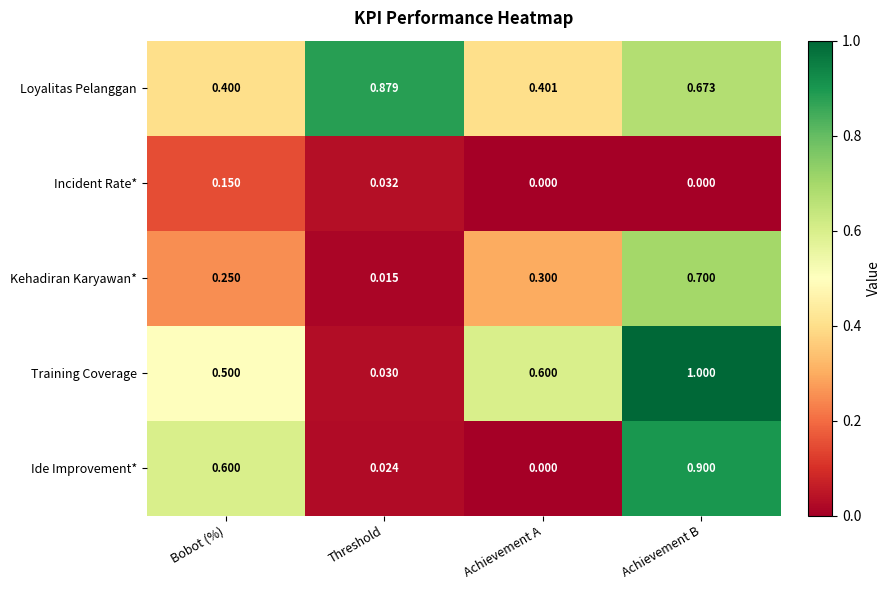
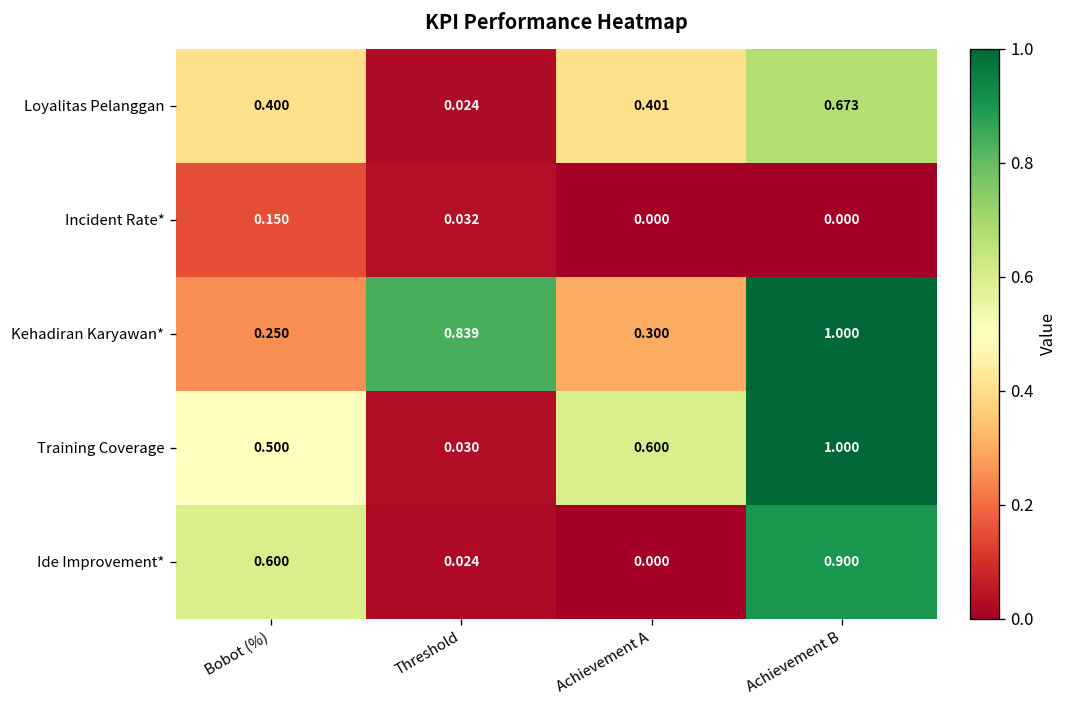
  {
    "Loyalitas Pelanggan": {
      "Bobot (%)": 0.400,
-     "Threshold": 0.879,
+     "Threshold": 0.024,
      "Achievement A": 0.401,
      "Achievement B": 0.673
    },
    "Incident Rate*": {
      "Bobot (%)": 0.150,
      "Threshold": 0.032,
      "Achievement A": 0.000,
      "Achievement B": 0.000
    },
    "Kehadiran Karyawan*": {
      "Bobot (%)": 0.250,
-     "Threshold": 0.015,
+     "Threshold": 0.839,
      "Achievement A": 0.300,
-     "Achievement B": 0.700
+     "Achievement B": 1.000
    },
    "Training Coverage": {
      "Bobot (%)": 0.500,
      "Threshold": 0.030,
      "Achievement A": 0.600,
      "Achievement B": 1.000
    },
    "Ide Improvement*": {
      "Bobot (%)": 0.600,
      "Threshold": 0.024,
      "Achievement A": 0.000,
      "Achievement B": 0.900
    }
  }
